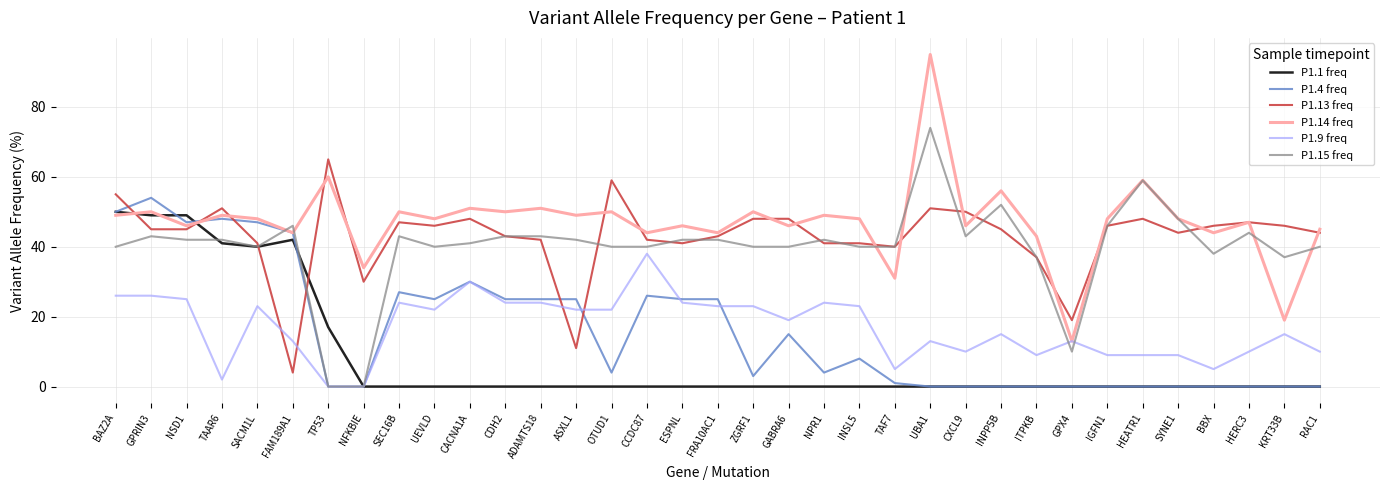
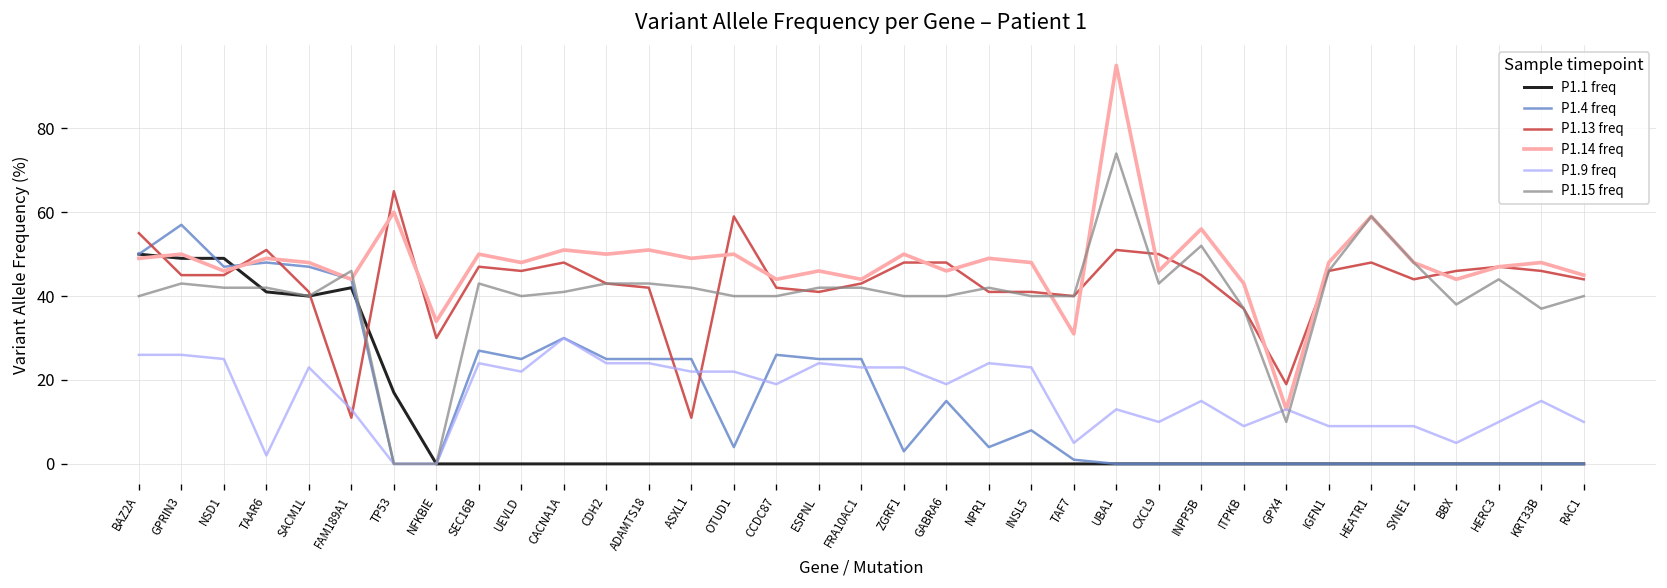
  {
    "P1.1 freq": {
      "GPRIN3": 49,
      "NSD1": 49,
      "TAAR6": 41,
      "FAM189A1": 42,
      "TP53": 17,
      "SEC16B": 0,
      "UEVLD": 0,
      "CACNA1A": 0,
      "CDH2": 0,
      "ADAMTS18": 0,
      "ASXL1": 0,
      "OTUD1": 0,
      "CCDC87": 0,
      "ESPNL": 0,
      "FRA10AC1": 0,
      "ZGRF1": 0,
      "GABRA6": 0,
      "NPR1": 0,
      "INSL5": 0,
      "TAF7": 0
    },
    "P1.4 freq": {
-     "GPRIN3": 54,
+     "GPRIN3": 57,
      "NSD1": 47,
      "TAAR6": 48,
      "SACM1L": 47,
      "SEC16B": 27,
      "UEVLD": 25,
      "CDH2": 25,
      "ADAMTS18": 25,
      "ASXL1": 25,
      "OTUD1": 4,
      "CCDC87": 26,
      "ESPNL": 25,
      "FRA10AC1": 25,
      "ZGRF1": 3,
      "GABRA6": 15,
      "NPR1": 4,
      "INSL5": 8,
      "TAF7": 1
    },
    "P1.13 freq": {
      "BAZ2A": 55,
      "GPRIN3": 45,
      "NSD1": 45,
      "TAAR6": 51,
      "SACM1L": 41,
-     "FAM189A1": 4,
+     "FAM189A1": 11,
      "TP53": 65,
      "NFKBIE": 30,
      "SEC16B": 47,
      "UEVLD": 46,
      "CACNA1A": 48,
      "ADAMTS18": 42,
      "ASXL1": 11,
      "OTUD1": 59,
      "CCDC87": 42,
      "ESPNL": 41,
      "FRA10AC1": 43,
      "ZGRF1": 48,
      "GABRA6": 48,
      "NPR1": 41,
      "INSL5": 41,
      "UBA1": 51,
      "CXCL9": 50,
      "INPP5B": 45,
      "GPX4": 19,
      "HEATR1": 48,
      "SYNE1": 44,
      "BBX": 46,
      "KRT33B": 46,
      "RAC1": 44
    },
    "P1.14 freq": {
      "BAZ2A": 49,
      "GPRIN3": 50,
      "NSD1": 46,
      "TAAR6": 49,
      "SACM1L": 48,
      "TP53": 60,
      "NFKBIE": 34,
      "SEC16B": 50,
      "UEVLD": 48,
      "CACNA1A": 51,
      "CDH2": 50,
      "ADAMTS18": 51,
      "ASXL1": 49,
      "OTUD1": 50,
      "CCDC87": 44,
      "ESPNL": 46,
      "FRA10AC1": 44,
      "ZGRF1": 50,
      "GABRA6": 46,
      "NPR1": 49,
      "INSL5": 48,
      "TAF7": 31,
      "UBA1": 95,
      "CXCL9": 46,
      "INPP5B": 56,
      "ITPKB": 43,
      "IGFN1": 48,
      "BBX": 44,
-     "KRT33B": 19,
+     "KRT33B": 48,
      "RAC1": 45
    },
    "P1.9 freq": {
      "BAZ2A": 26,
      "GPRIN3": 26,
      "NSD1": 25,
      "TAAR6": 2,
      "SACM1L": 23,
      "FAM189A1": 13,
      "SEC16B": 24,
      "UEVLD": 22,
      "CDH2": 24,
      "ADAMTS18": 24,
      "ASXL1": 22,
      "OTUD1": 22,
-     "CCDC87": 38,
+     "CCDC87": 19,
      "ESPNL": 24,
      "FRA10AC1": 23,
      "ZGRF1": 23,
      "GABRA6": 19,
      "NPR1": 24,
      "INSL5": 23,
      "TAF7": 5,
      "UBA1": 13,
      "CXCL9": 10,
      "INPP5B": 15,
      "ITPKB": 9,
      "IGFN1": 9,
      "HEATR1": 9,
      "SYNE1": 9,
      "BBX": 5,
      "HERC3": 10,
      "KRT33B": 15,
      "RAC1": 10
    },
    "P1.15 freq": {
      "BAZ2A": 40,
      "GPRIN3": 43,
      "NSD1": 42,
      "TAAR6": 42,
      "FAM189A1": 46,
      "SEC16B": 43,
      "UEVLD": 40,
      "CACNA1A": 41,
      "ADAMTS18": 43,
      "ASXL1": 42,
      "OTUD1": 40,
      "CCDC87": 40,
      "ESPNL": 42,
      "FRA10AC1": 42,
      "ZGRF1": 40,
      "GABRA6": 40,
      "NPR1": 42,
      "INSL5": 40,
      "UBA1": 74,
      "CXCL9": 43,
      "INPP5B": 52,
      "GPX4": 10,
      "BBX": 38,
      "HERC3": 44,
      "KRT33B": 37,
      "RAC1": 40
    }
  }
